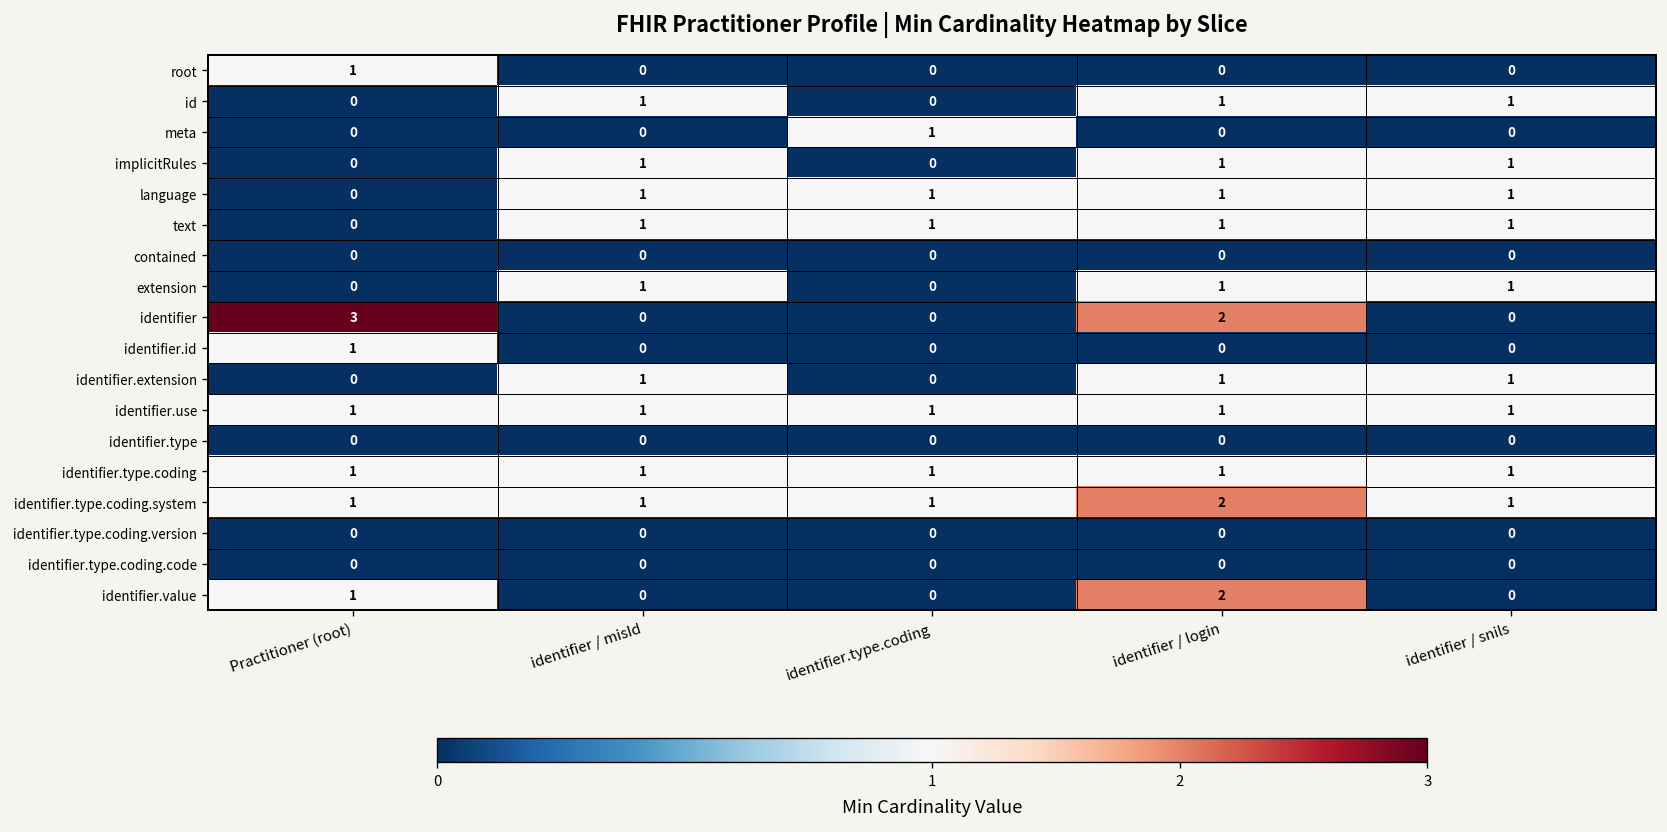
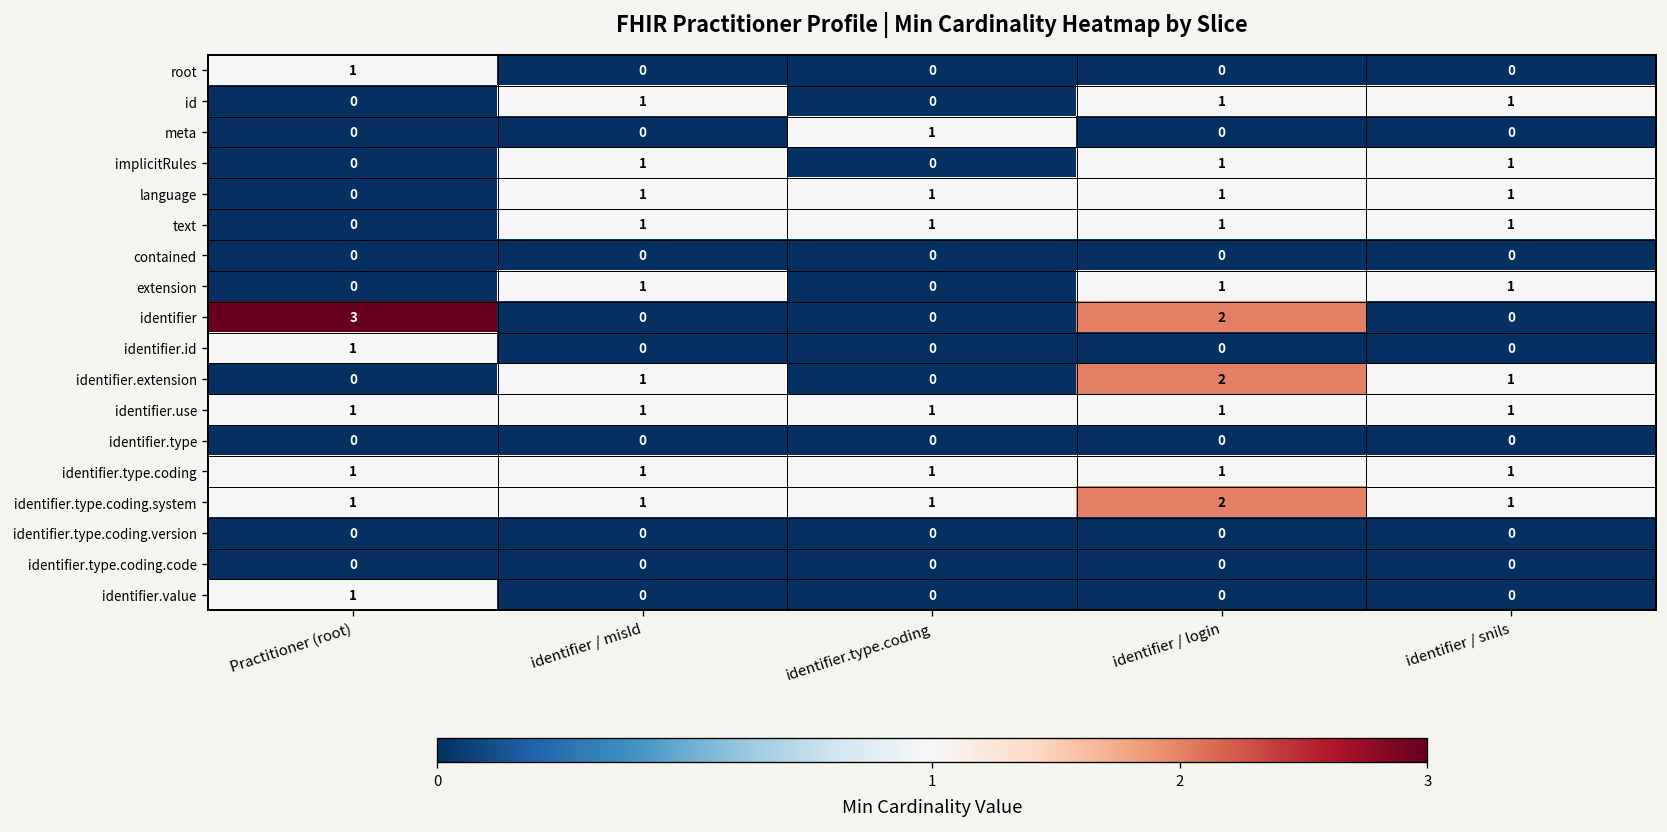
  {
    "root": {
      "Practitioner (root)": 1,
      "identifier / misId": 0,
      "identifier.type.coding": 0,
      "identifier / login": 0,
      "identifier / snils": 0
    },
    "id": {
      "Practitioner (root)": 0,
      "identifier / misId": 1,
      "identifier.type.coding": 0,
      "identifier / login": 1,
      "identifier / snils": 1
    },
    "meta": {
      "Practitioner (root)": 0,
      "identifier / misId": 0,
      "identifier.type.coding": 1,
      "identifier / login": 0,
      "identifier / snils": 0
    },
    "implicitRules": {
      "Practitioner (root)": 0,
      "identifier / misId": 1,
      "identifier.type.coding": 0,
      "identifier / login": 1,
      "identifier / snils": 1
    },
    "language": {
      "Practitioner (root)": 0,
      "identifier / misId": 1,
      "identifier.type.coding": 1,
      "identifier / login": 1,
      "identifier / snils": 1
    },
    "text": {
      "Practitioner (root)": 0,
      "identifier / misId": 1,
      "identifier.type.coding": 1,
      "identifier / login": 1,
      "identifier / snils": 1
    },
    "contained": {
      "Practitioner (root)": 0,
      "identifier / misId": 0,
      "identifier.type.coding": 0,
      "identifier / login": 0,
      "identifier / snils": 0
    },
    "extension": {
      "Practitioner (root)": 0,
      "identifier / misId": 1,
      "identifier.type.coding": 0,
      "identifier / login": 1,
      "identifier / snils": 1
    },
    "identifier": {
      "Practitioner (root)": 3,
      "identifier / misId": 0,
      "identifier.type.coding": 0,
      "identifier / login": 2,
      "identifier / snils": 0
    },
    "identifier.id": {
      "Practitioner (root)": 1,
      "identifier / misId": 0,
      "identifier.type.coding": 0,
      "identifier / login": 0,
      "identifier / snils": 0
    },
    "identifier.extension": {
      "Practitioner (root)": 0,
      "identifier / misId": 1,
      "identifier.type.coding": 0,
-     "identifier / login": 1,
+     "identifier / login": 2,
      "identifier / snils": 1
    },
    "identifier.use": {
      "Practitioner (root)": 1,
      "identifier / misId": 1,
      "identifier.type.coding": 1,
      "identifier / login": 1,
      "identifier / snils": 1
    },
    "identifier.type": {
      "Practitioner (root)": 0,
      "identifier / misId": 0,
      "identifier.type.coding": 0,
      "identifier / login": 0,
      "identifier / snils": 0
    },
    "identifier.type.coding": {
      "Practitioner (root)": 1,
      "identifier / misId": 1,
      "identifier.type.coding": 1,
      "identifier / login": 1,
      "identifier / snils": 1
    },
    "identifier.type.coding.system": {
      "Practitioner (root)": 1,
      "identifier / misId": 1,
      "identifier.type.coding": 1,
      "identifier / login": 2,
      "identifier / snils": 1
    },
    "identifier.type.coding.version": {
      "Practitioner (root)": 0,
      "identifier / misId": 0,
      "identifier.type.coding": 0,
      "identifier / login": 0,
      "identifier / snils": 0
    },
    "identifier.type.coding.code": {
      "Practitioner (root)": 0,
      "identifier / misId": 0,
      "identifier.type.coding": 0,
      "identifier / login": 0,
      "identifier / snils": 0
    },
    "identifier.value": {
      "Practitioner (root)": 1,
      "identifier / misId": 0,
      "identifier.type.coding": 0,
-     "identifier / login": 2,
+     "identifier / login": 0,
      "identifier / snils": 0
    }
  }
